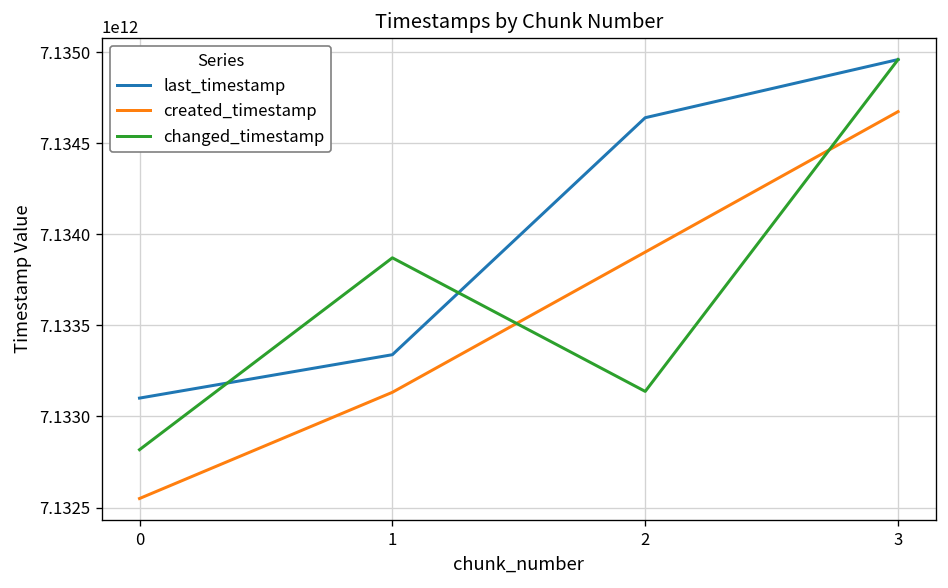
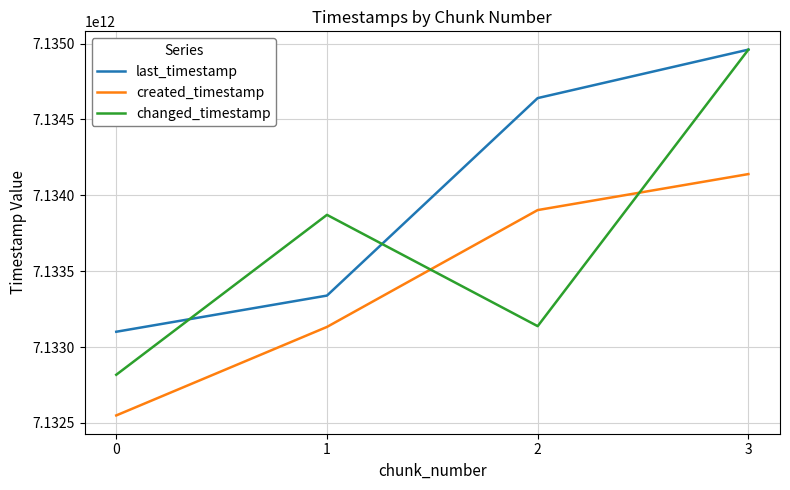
  {
    "last_timestamp": {
      "0": 7133100000000,
      "1": 7133340000000,
      "2": 7134640000000
    },
    "created_timestamp": {
      "0": 7132550000000,
      "1": 7133130000000,
      "2": 7133900000000,
-     "3": 7134670000000
+     "3": 7134140000000
    },
    "changed_timestamp": {
      "0": 7132820000000,
      "1": 7133870000000,
      "2": 7133140000000
    }
  }
